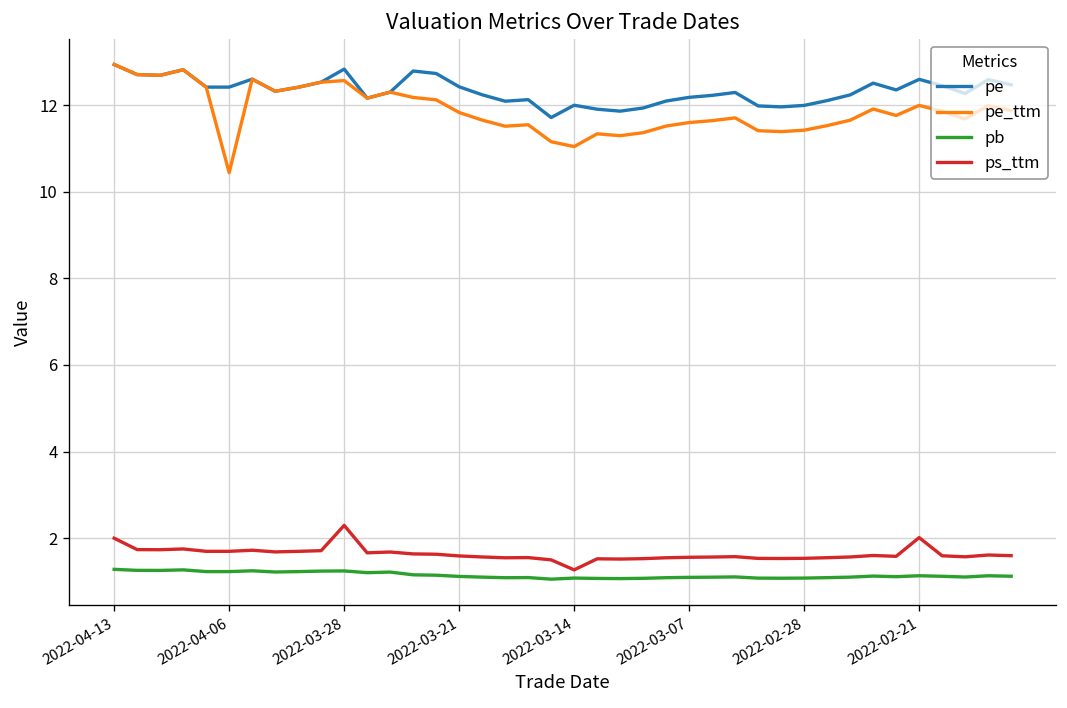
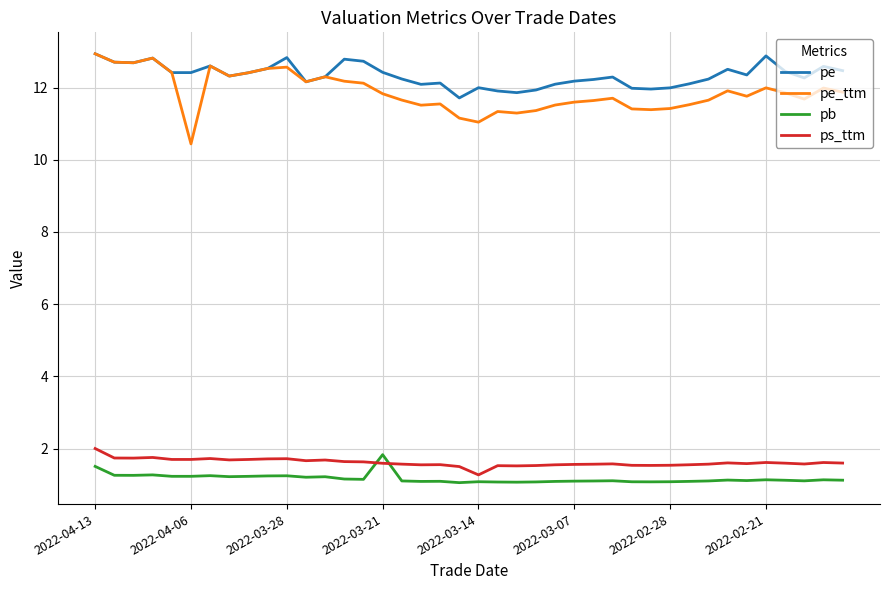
  {
    "pe": {
      "2022-04-06": 12.4,
      "2022-03-28": 12.8,
      "2022-03-21": 12.4,
      "2022-03-14": 12.0,
      "2022-03-07": 12.2,
      "2022-02-28": 12.0,
-     "2022-02-21": 12.6
+     "2022-02-21": 12.9
    },
    "pe_ttm": {
      "2022-04-06": 10.4,
      "2022-03-28": 12.6,
      "2022-03-21": 11.8,
      "2022-03-14": 11.0,
      "2022-03-07": 11.6,
      "2022-02-28": 11.4,
      "2022-02-21": 12.0
    },
    "pb": {
-     "2022-04-13": 1.3,
+     "2022-04-13": 1.5,
      "2022-04-06": 1.2,
      "2022-03-28": 1.2,
-     "2022-03-21": 1.1,
+     "2022-03-21": 1.8,
      "2022-03-14": 1.1,
      "2022-03-07": 1.1,
      "2022-02-28": 1.1,
      "2022-02-21": 1.1
    },
    "ps_ttm": {
      "2022-04-13": 2.0,
      "2022-04-06": 1.7,
-     "2022-03-28": 2.3,
+     "2022-03-28": 1.7,
      "2022-03-21": 1.6,
      "2022-03-14": 1.3,
      "2022-03-07": 1.6,
      "2022-02-28": 1.5,
-     "2022-02-21": 2.0
+     "2022-02-21": 1.6
    }
  }
